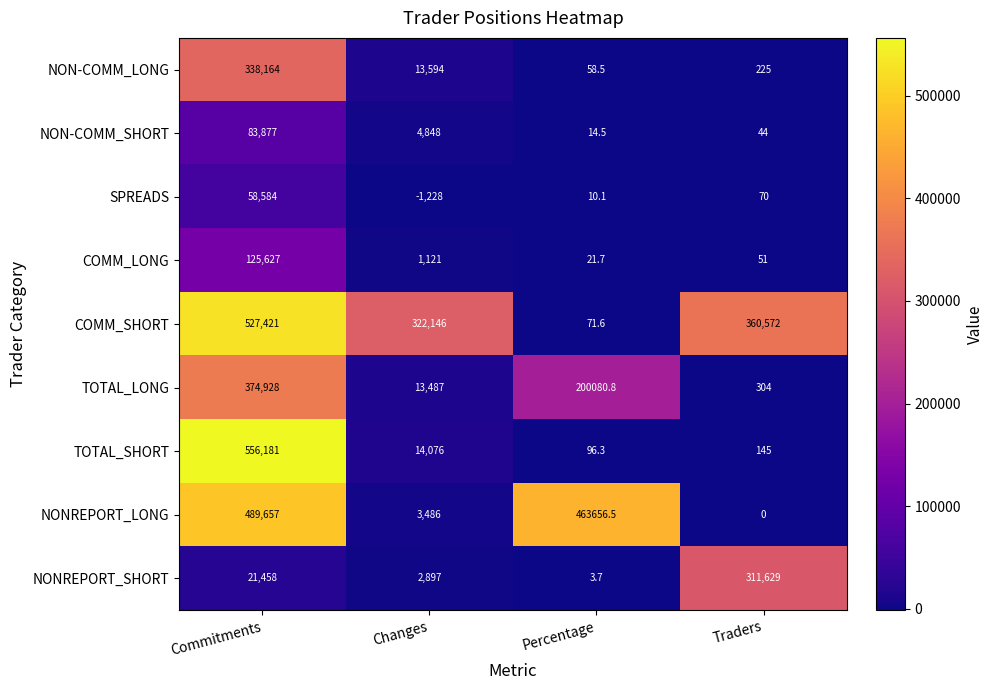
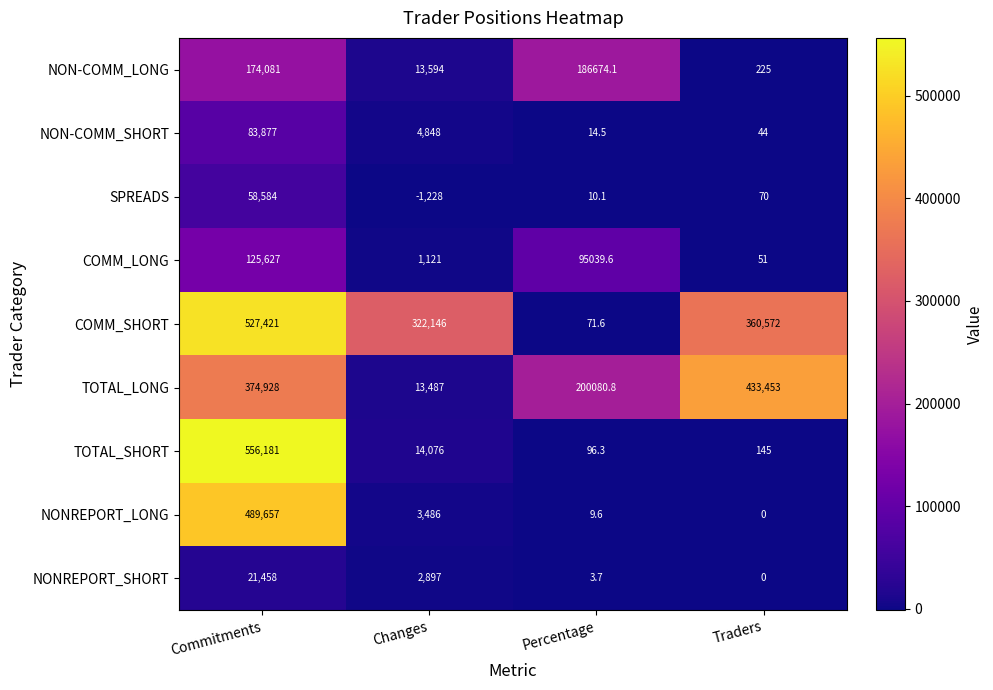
  {
    "NON-COMM_LONG": {
-     "Commitments": "338,164",
+     "Commitments": "174,081",
      "Changes": "13,594",
-     "Percentage": "58.5",
+     "Percentage": "186674.1",
      "Traders": "225"
    },
    "NON-COMM_SHORT": {
      "Commitments": "83,877",
      "Changes": "4,848",
      "Percentage": "14.5",
      "Traders": "44"
    },
    "SPREADS": {
      "Commitments": "58,584",
      "Changes": "-1,228",
      "Percentage": "10.1",
      "Traders": "70"
    },
    "COMM_LONG": {
      "Commitments": "125,627",
      "Changes": "1,121",
-     "Percentage": "21.7",
+     "Percentage": "95039.6",
      "Traders": "51"
    },
    "COMM_SHORT": {
      "Commitments": "527,421",
      "Changes": "322,146",
      "Percentage": "71.6",
      "Traders": "360,572"
    },
    "TOTAL_LONG": {
      "Commitments": "374,928",
      "Changes": "13,487",
      "Percentage": "200080.8",
-     "Traders": "304"
+     "Traders": "433,453"
    },
    "TOTAL_SHORT": {
      "Commitments": "556,181",
      "Changes": "14,076",
      "Percentage": "96.3",
      "Traders": "145"
    },
    "NONREPORT_LONG": {
      "Commitments": "489,657",
      "Changes": "3,486",
-     "Percentage": "463656.5",
+     "Percentage": "9.6",
      "Traders": "0"
    },
    "NONREPORT_SHORT": {
      "Commitments": "21,458",
      "Changes": "2,897",
      "Percentage": "3.7",
-     "Traders": "311,629"
+     "Traders": "0"
    }
  }
